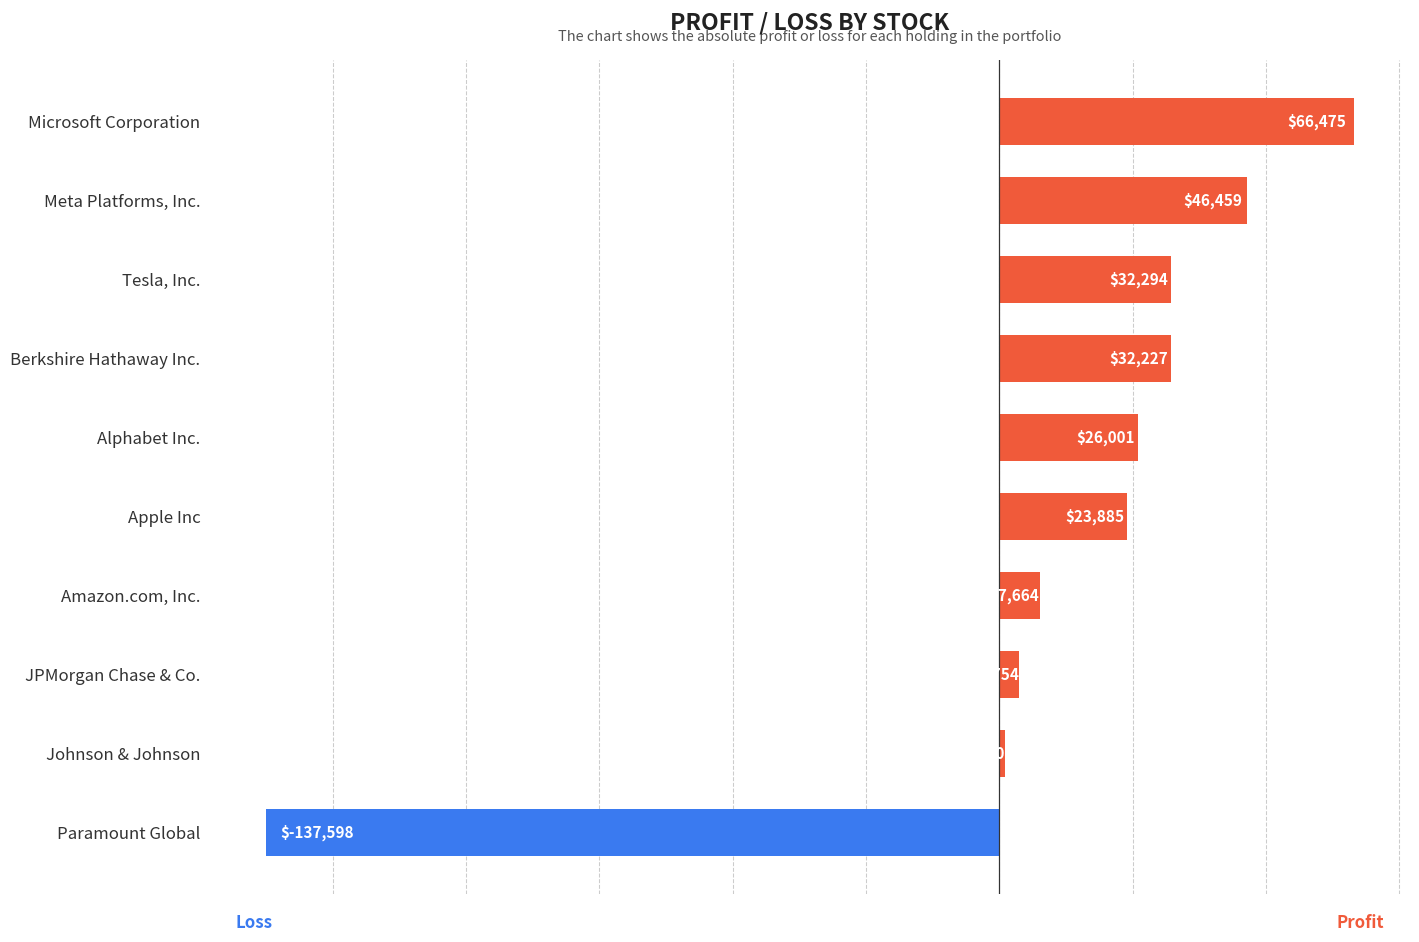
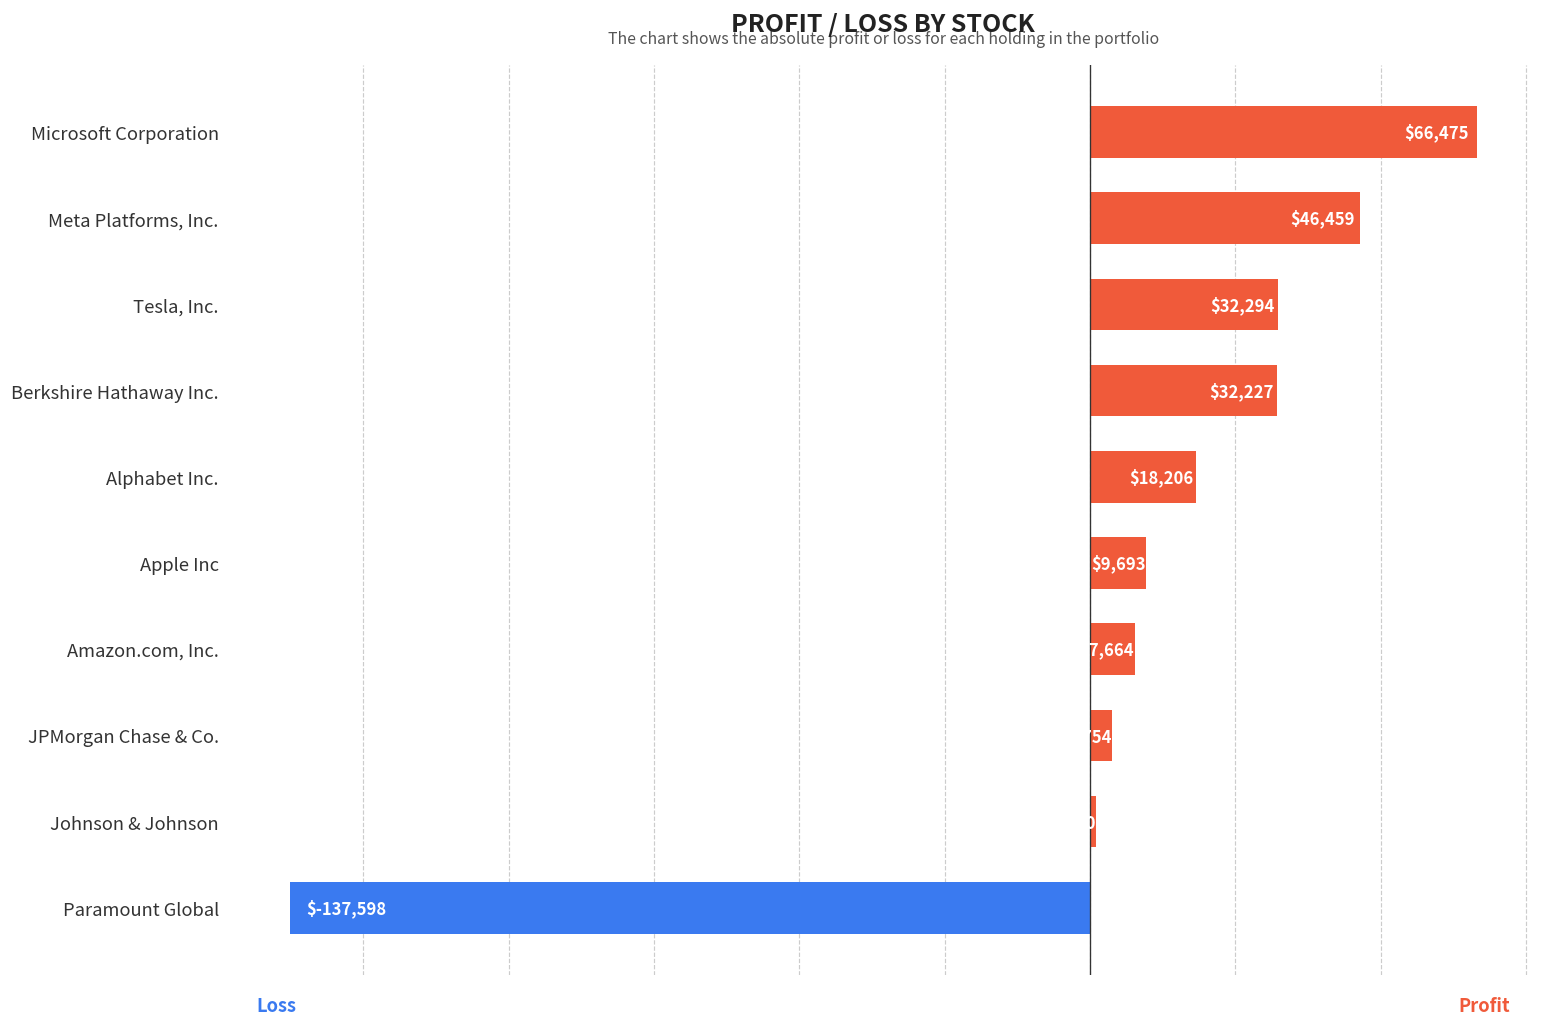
  {
    "Microsoft Corporation": "$66,475",
    "Meta Platforms, Inc.": "$46,459",
    "Tesla, Inc.": "$32,294",
    "Berkshire Hathaway Inc.": "$32,227",
-   "Alphabet Inc.": "$26,001",
-   "Apple Inc": "$23,885",
+   "Alphabet Inc.": "$18,206",
+   "Apple Inc": "$9,693",
    "Amazon.com, Inc.": "$7,664",
    "Paramount Global": "$-137,598"
  }
